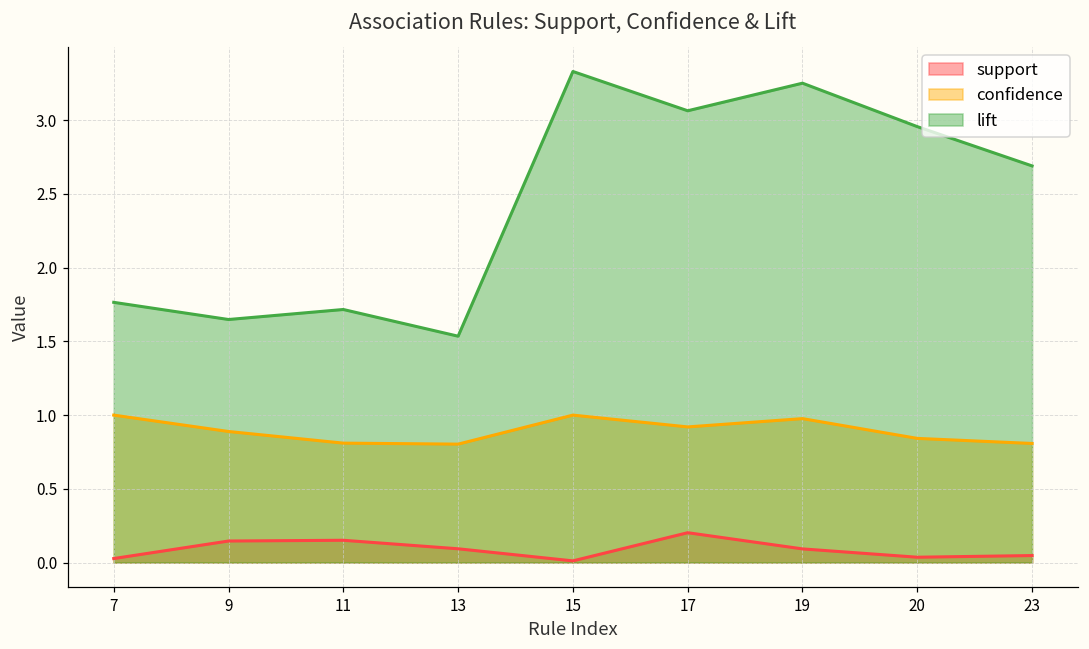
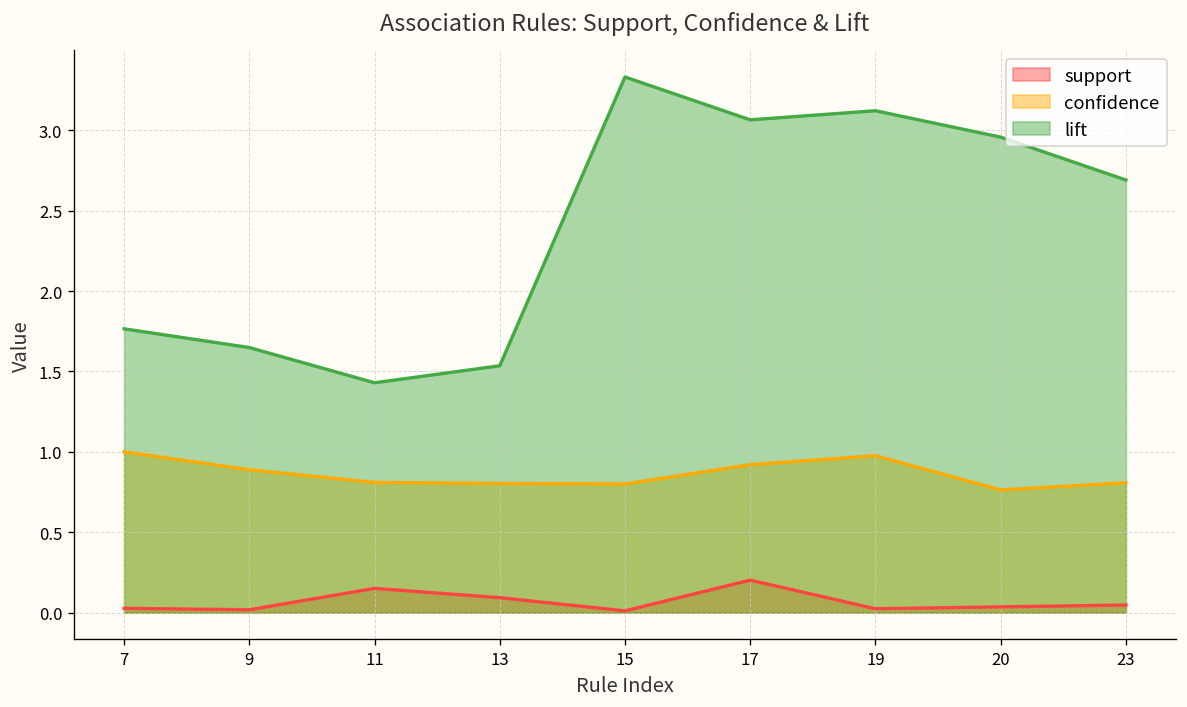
  {
    "support": {
      "7": 0.03,
-     "9": 0.15,
+     "9": 0.02,
      "11": 0.15,
      "13": 0.09,
      "15": 0.01,
      "17": 0.20,
-     "19": 0.09,
+     "19": 0.02,
      "20": 0.04,
      "23": 0.05
    },
    "confidence": {
      "7": 1.00,
      "9": 0.89,
      "11": 0.81,
      "13": 0.80,
-     "15": 1.0,
+     "15": 0.8,
      "17": 0.92,
      "19": 0.98,
-     "20": 0.84,
+     "20": 0.76,
      "23": 0.81
    },
    "lift": {
      "7": 1.76,
      "9": 1.65,
-     "11": 1.72,
+     "11": 1.43,
      "13": 1.54,
      "15": 3.33,
      "17": 3.06,
-     "19": 3.25,
+     "19": 3.12,
      "20": 2.96,
      "23": 2.69
    }
  }
